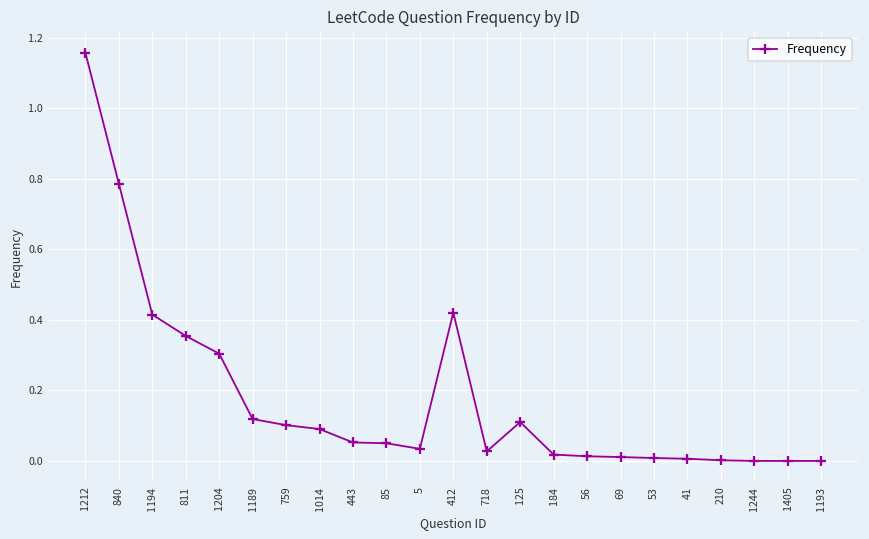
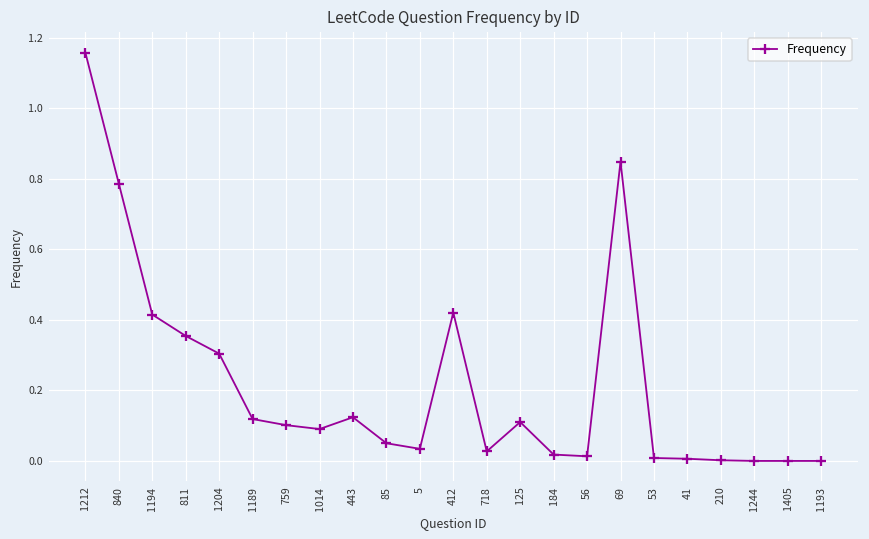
  {
    "1212": 1.16,
    "840": 0.79,
    "1194": 0.41,
    "811": 0.35,
    "1204": 0.30,
    "1189": 0.12,
    "759": 0.10,
    "1014": 0.09,
-   "443": 0.05,
+   "443": 0.12,
    "85": 0.05,
    "5": 0.03,
    "412": 0.42,
    "718": 0.03,
    "125": 0.11,
    "184": 0.02,
    "56": 0.01,
-   "69": 0.01,
+   "69": 0.85,
    "53": 0.01,
    "41": 0.01,
    "210": 0.00,
    "1244": 0.00,
    "1405": 0.00,
    "1193": 0.00
  }
